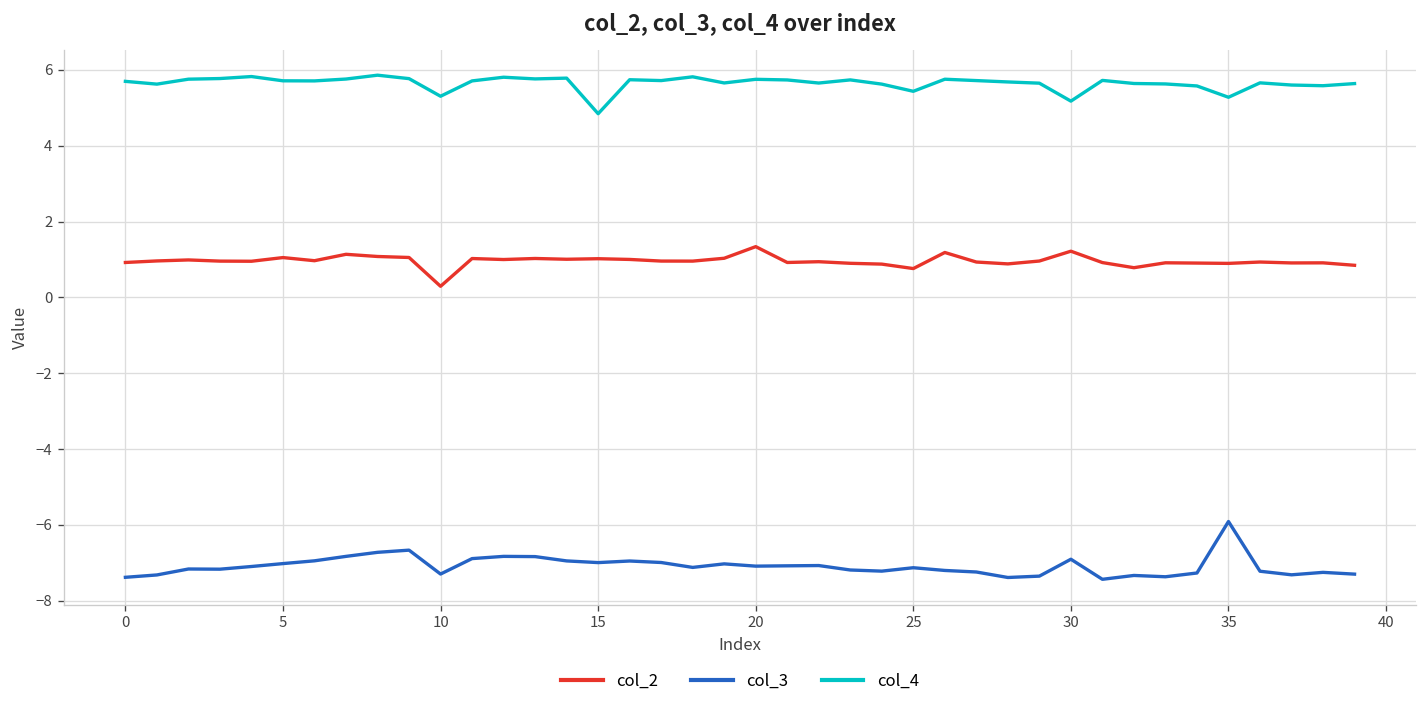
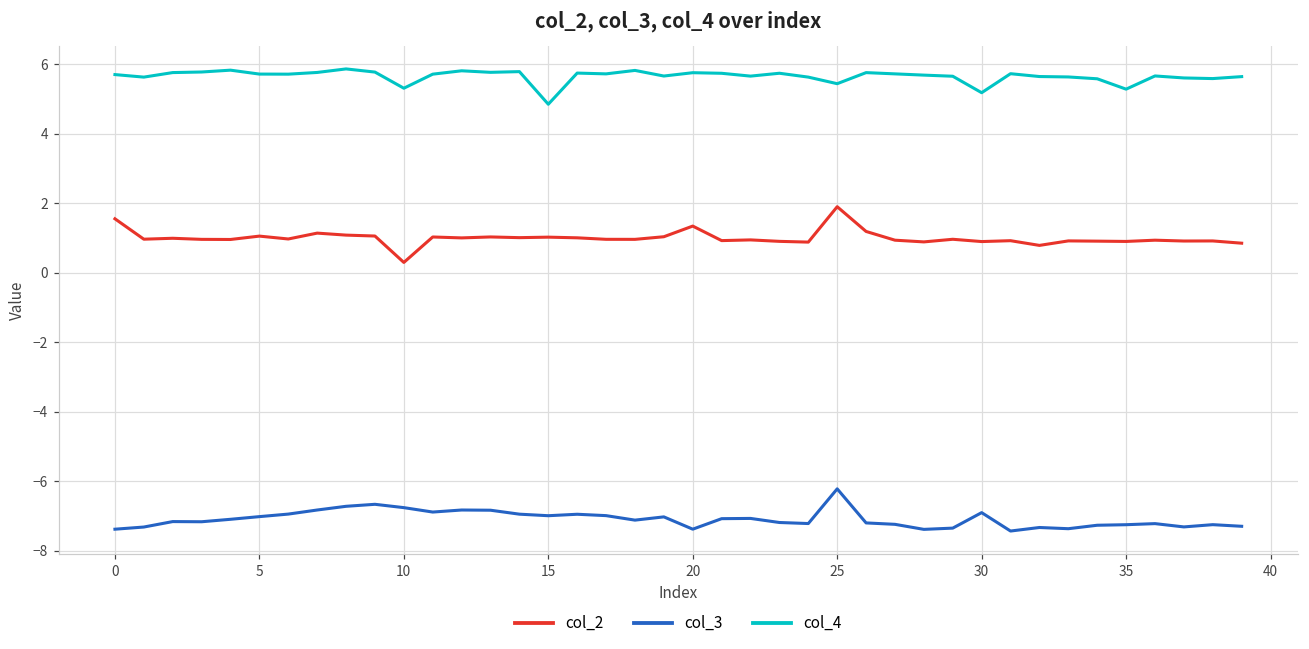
  {
    "col_2": {
-     "0": 0.9,
+     "0": 1.5,
      "5": 1.0,
      "10": 0.3,
      "15": 1.0,
      "20": 1.3,
-     "25": 0.8,
-     "30": 1.2,
+     "25": 1.9,
+     "30": 0.9,
      "35": 0.9
    },
    "col_3": {
      "0": -7.4,
      "5": -7.0,
-     "10": -7.3,
+     "10": -6.8,
      "15": -7.0,
-     "20": -7.1,
-     "25": -7.1,
+     "20": -7.4,
+     "25": -6.2,
      "30": -6.9,
-     "35": -5.9
+     "35": -7.3
    },
    "col_4": {
      "0": 5.7,
      "5": 5.7,
      "10": 5.3,
      "15": 4.8,
      "20": 5.7,
      "25": 5.4,
      "30": 5.2,
      "35": 5.3
    }
  }
